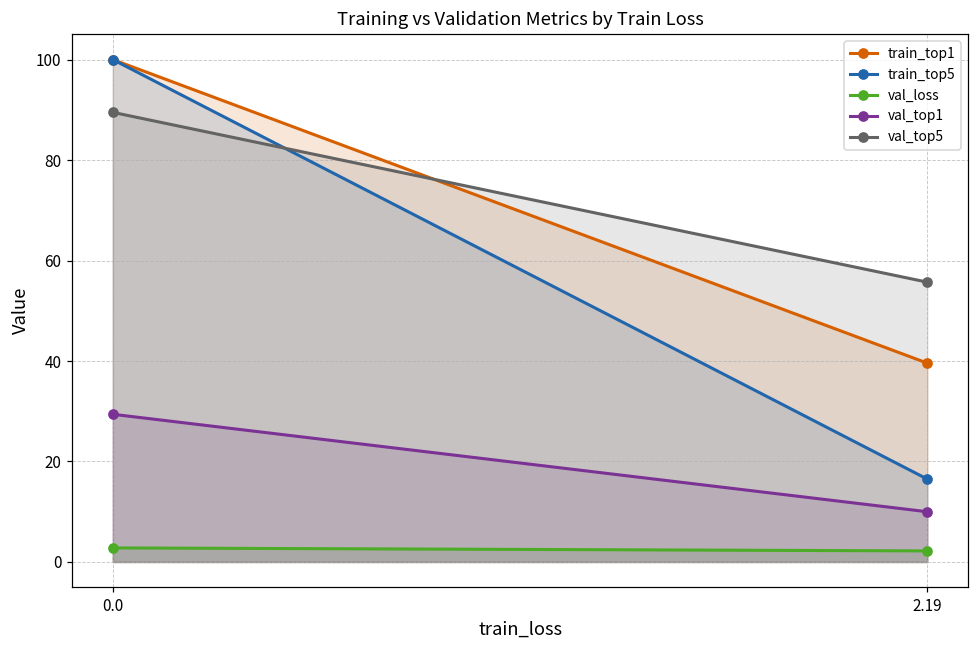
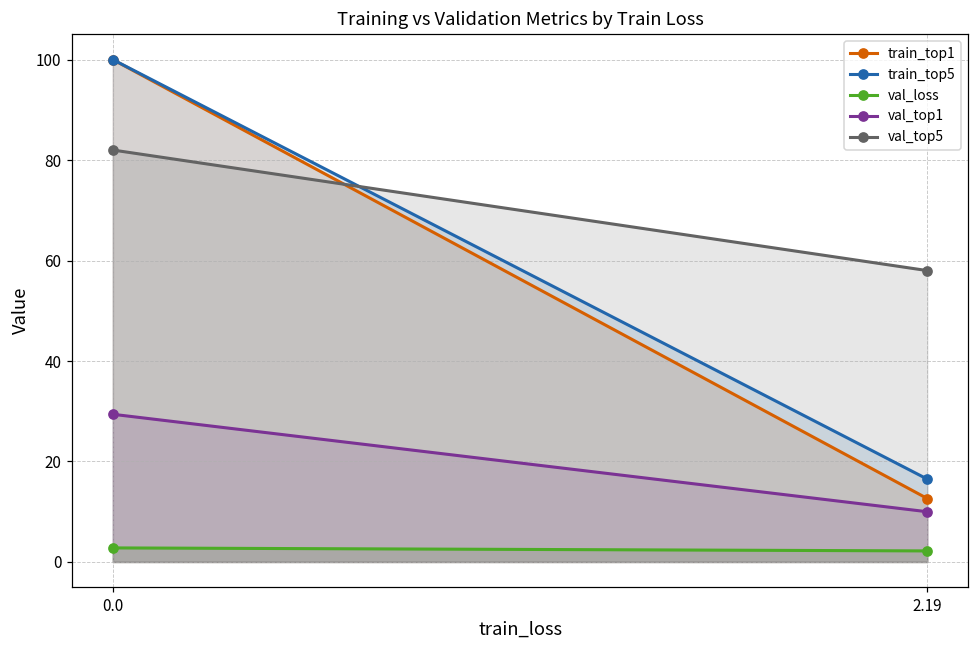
  {
    "train_top1": {
-     "2.19": 40
+     "2.19": 13
    },
    "train_top5": {
      "2.19": 17
    },
    "val_loss": {
      "0.0": 3,
      "2.19": 2
    },
    "val_top1": {
      "0.0": 29,
      "2.19": 10
    },
    "val_top5": {
-     "0.0": 90,
-     "2.19": 56
+     "0.0": 82,
+     "2.19": 58
    }
  }
